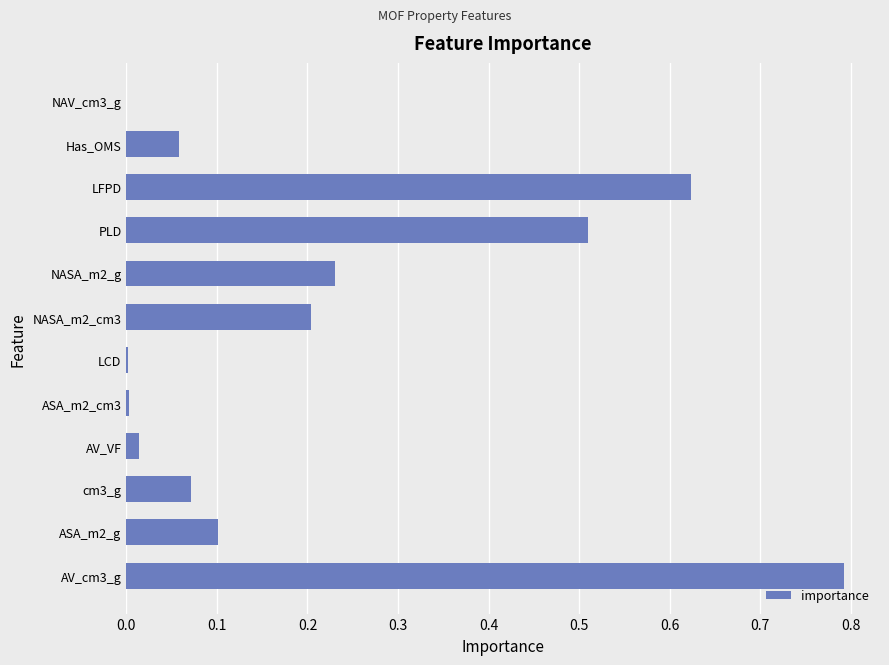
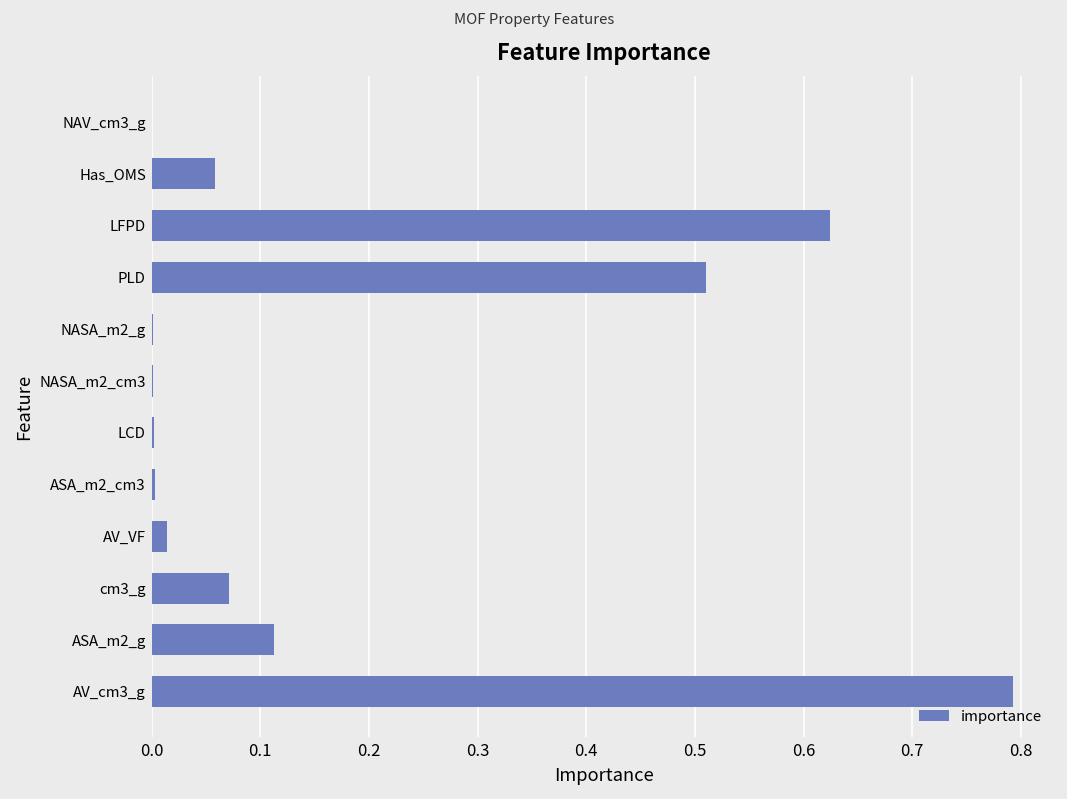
  {
    "Has_OMS": 0.06,
    "LFPD": 0.62,
    "PLD": 0.51,
-   "NASA_m2_g": 0.23,
-   "NASA_m2_cm3": 0.20,
+   "NASA_m2_g": 0.00,
+   "NASA_m2_cm3": 0.00,
    "ASA_m2_cm3": 0.00,
    "AV_VF": 0.01,
    "cm3_g": 0.07,
-   "ASA_m2_g": 0.10,
+   "ASA_m2_g": 0.11,
    "AV_cm3_g": 0.79
  }
